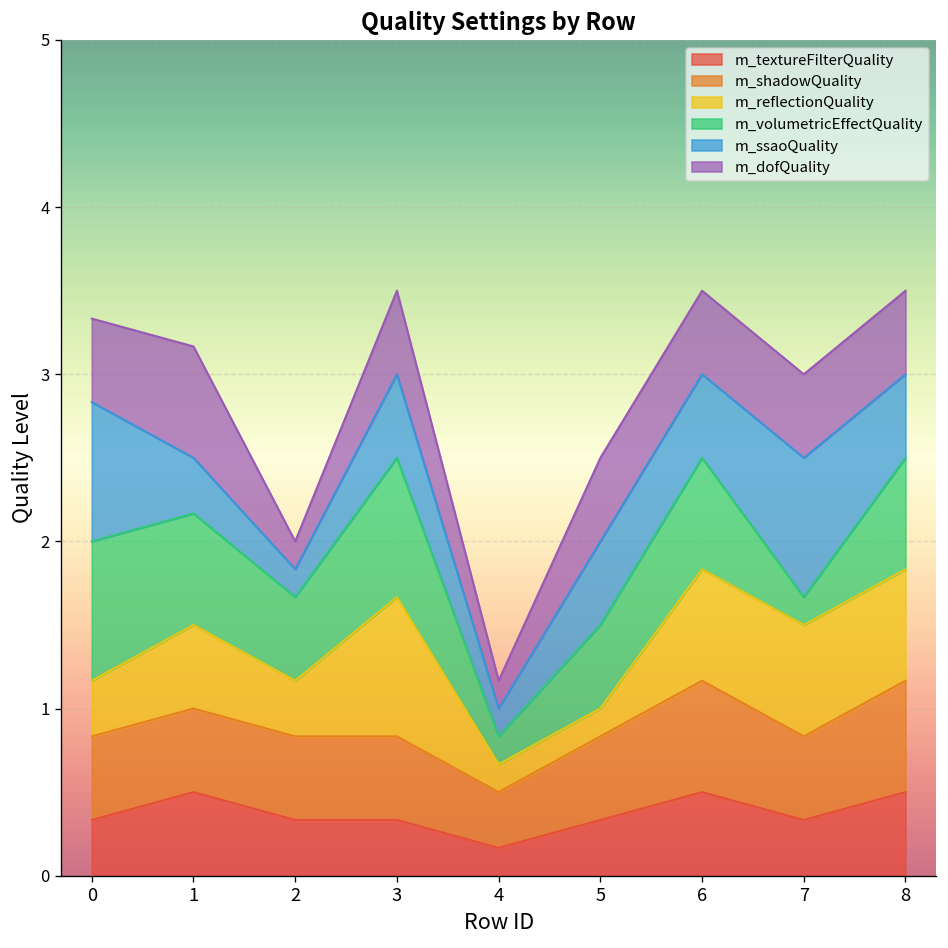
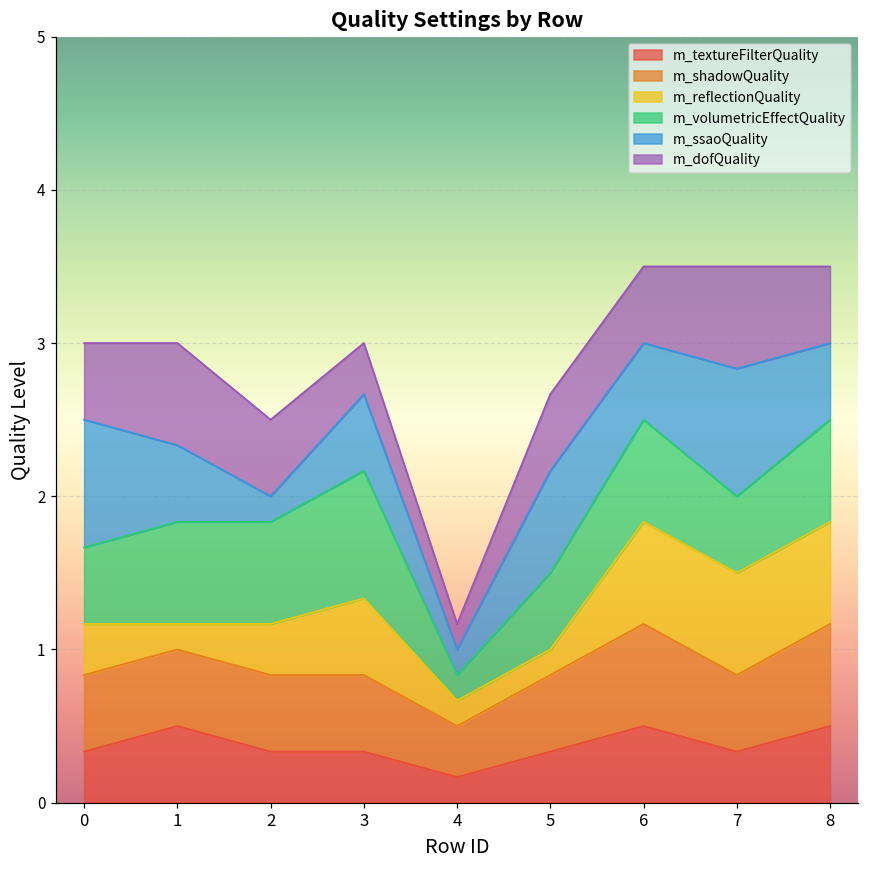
  {
    "m_reflectionQuality": {
      "0": 0.33,
-     "1": 0.50,
+     "1": 0.17,
      "2": 0.33,
-     "3": 0.83,
+     "3": 0.50,
      "4": 0.17,
      "5": 0.17,
      "6": 0.67,
      "7": 0.67,
      "8": 0.67
    },
    "m_volumetricEffectQuality": {
-     "0": 0.83,
+     "0": 0.50,
      "1": 0.67,
-     "2": 0.50,
+     "2": 0.67,
      "3": 0.83,
      "4": 0.17,
      "5": 0.50,
      "6": 0.67,
-     "7": 0.17,
+     "7": 0.50,
      "8": 0.67
    },
    "m_ssaoQuality": {
      "0": 0.83,
-     "1": 0.33,
+     "1": 0.50,
      "2": 0.17,
      "3": 0.50,
      "4": 0.17,
-     "5": 0.50,
+     "5": 0.67,
      "6": 0.50,
      "7": 0.83,
      "8": 0.50
    },
    "m_dofQuality": {
      "0": 0.50,
      "1": 0.67,
-     "2": 0.17,
-     "3": 0.50,
+     "2": 0.50,
+     "3": 0.33,
      "4": 0.17,
      "5": 0.50,
      "6": 0.50,
-     "7": 0.50,
+     "7": 0.67,
      "8": 0.50
    }
  }
